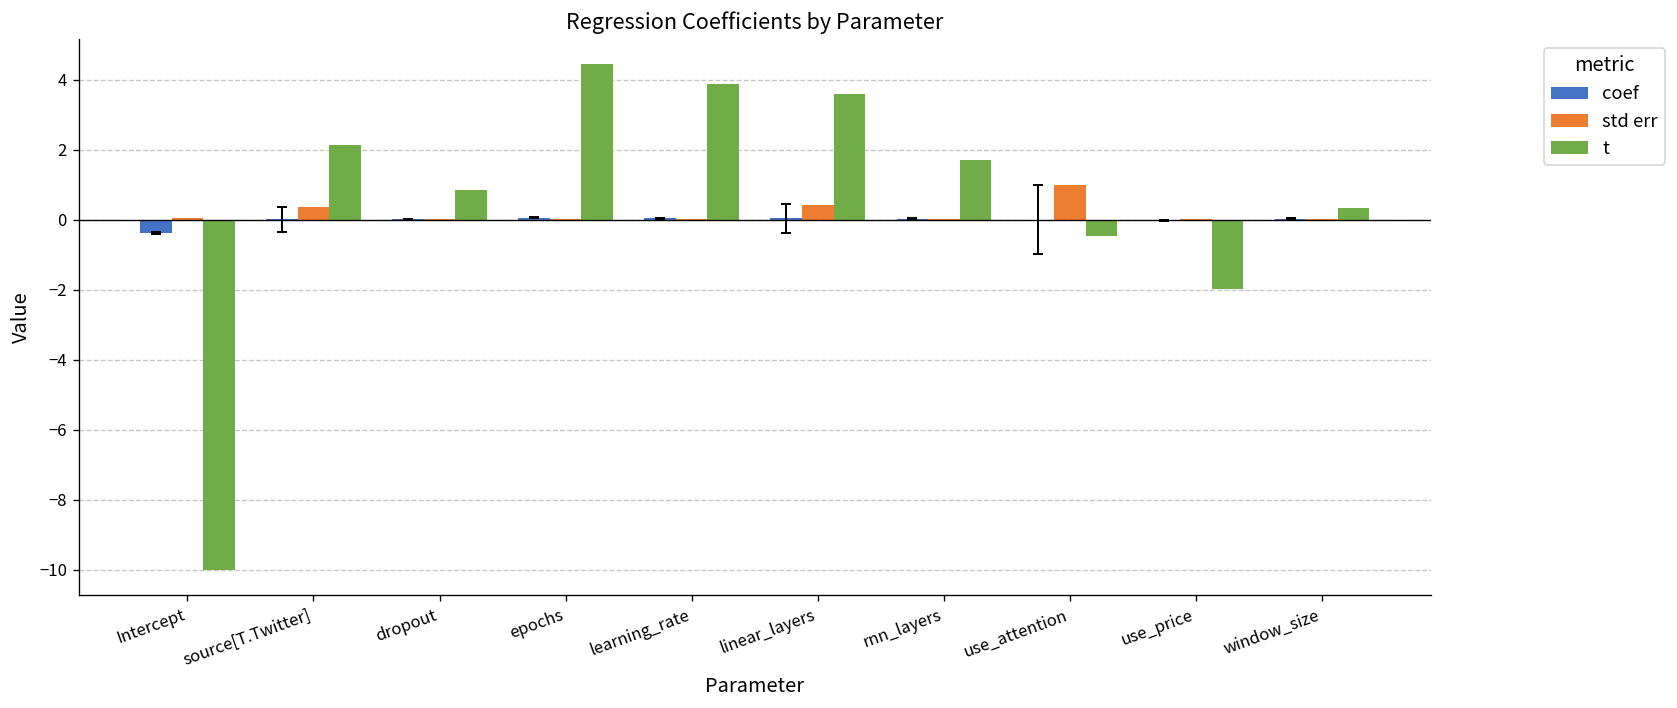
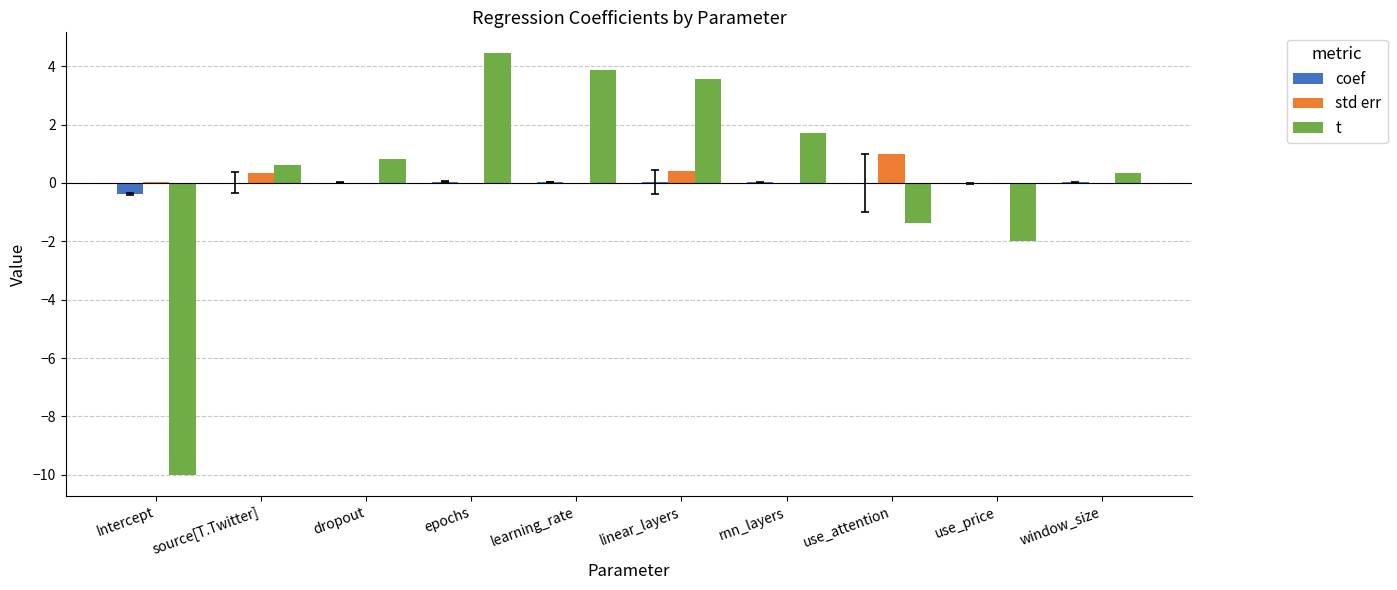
  {
    "std err": {
      "source[T.Twitter]": 0.4,
      "linear_layers": 0.4,
      "use_attention": 1.0
    },
    "t": {
      "Intercept": -10.0,
-     "source[T.Twitter]": 2.1,
+     "source[T.Twitter]": 0.6,
      "dropout": 0.8,
      "epochs": 4.4,
      "learning_rate": 3.9,
      "linear_layers": 3.6,
      "rnn_layers": 1.7,
-     "use_attention": -0.5,
+     "use_attention": -1.4,
      "use_price": -2.0,
      "window_size": 0.3
    }
  }
